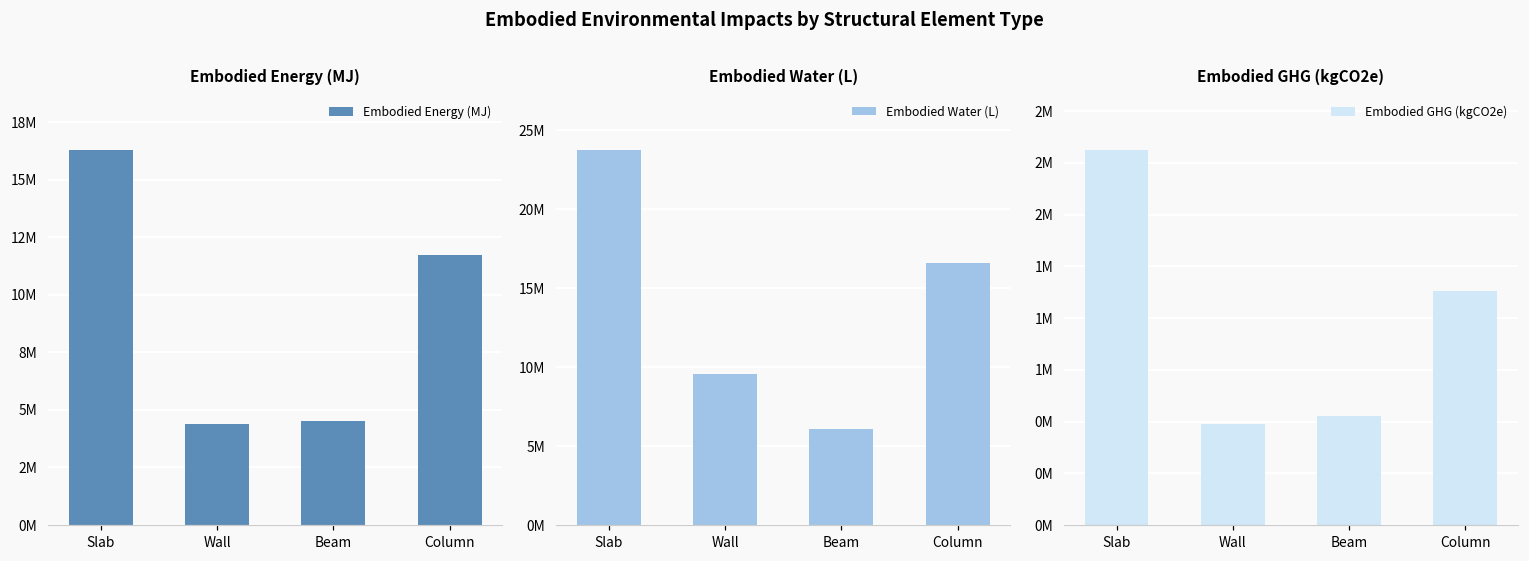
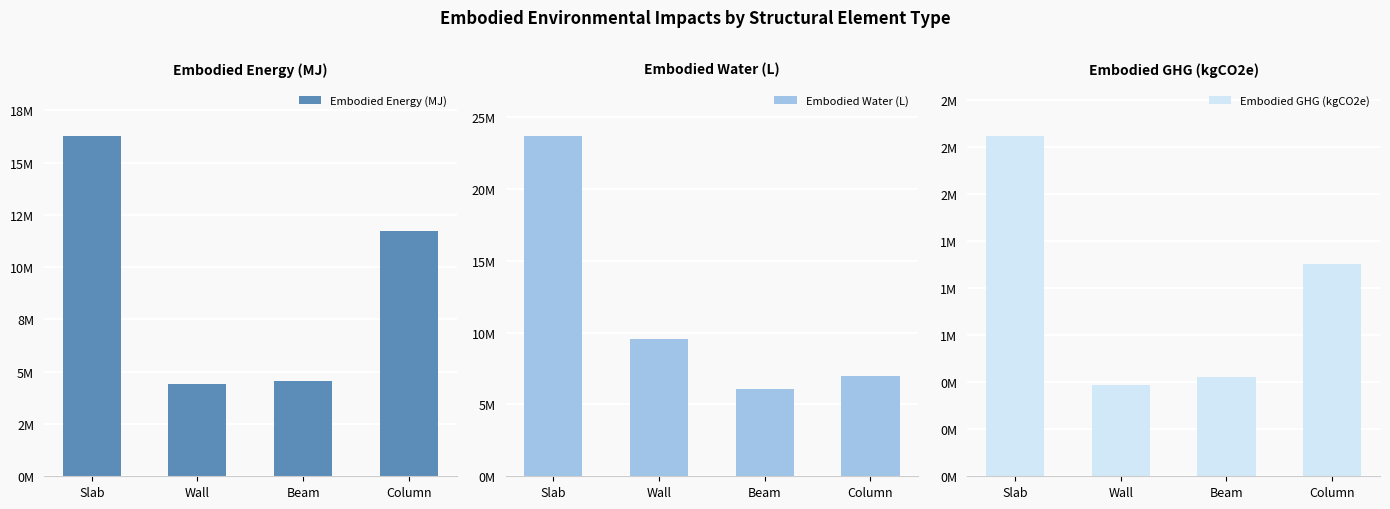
  {
    "Embodied Water (L)": {
      "Slab": 23700000,
      "Wall": 9600000,
      "Beam": 6100000,
-     "Column": 16600000
+     "Column": 7000000
    }
  }
